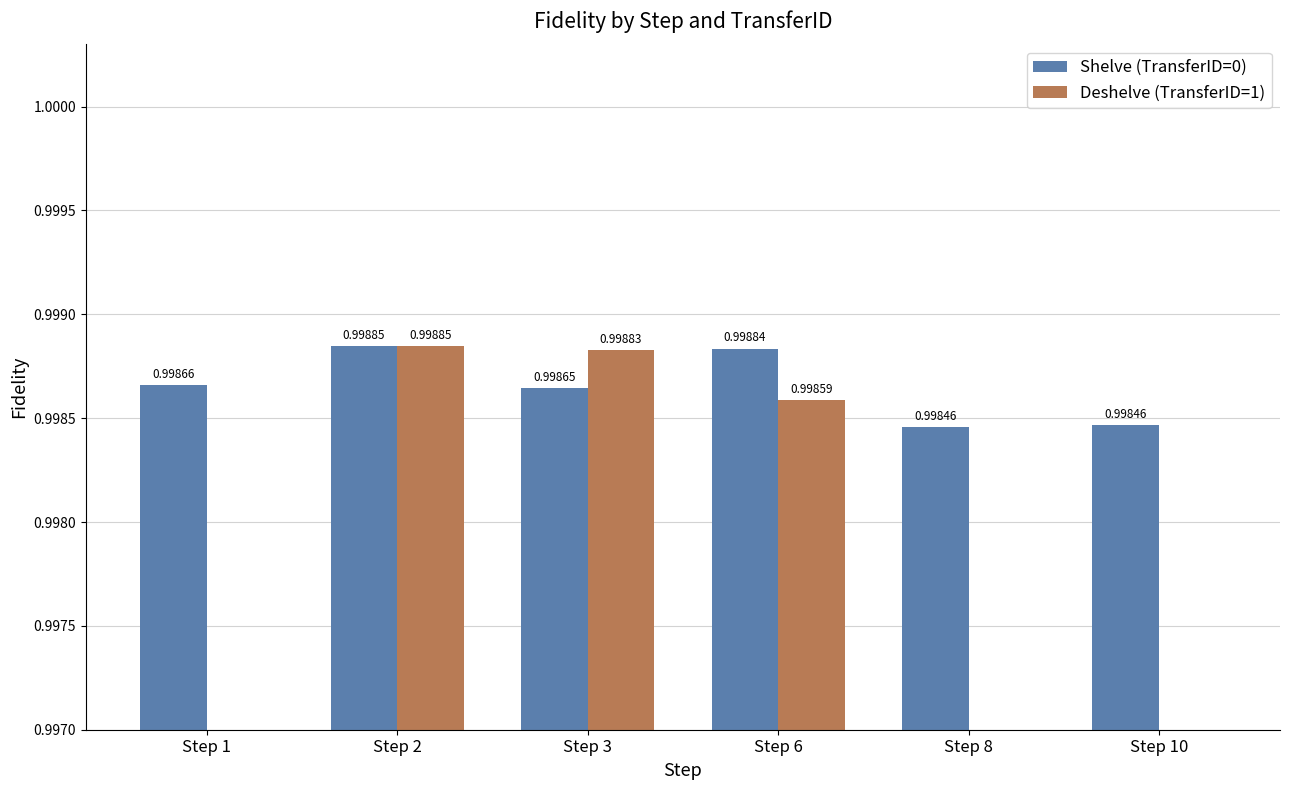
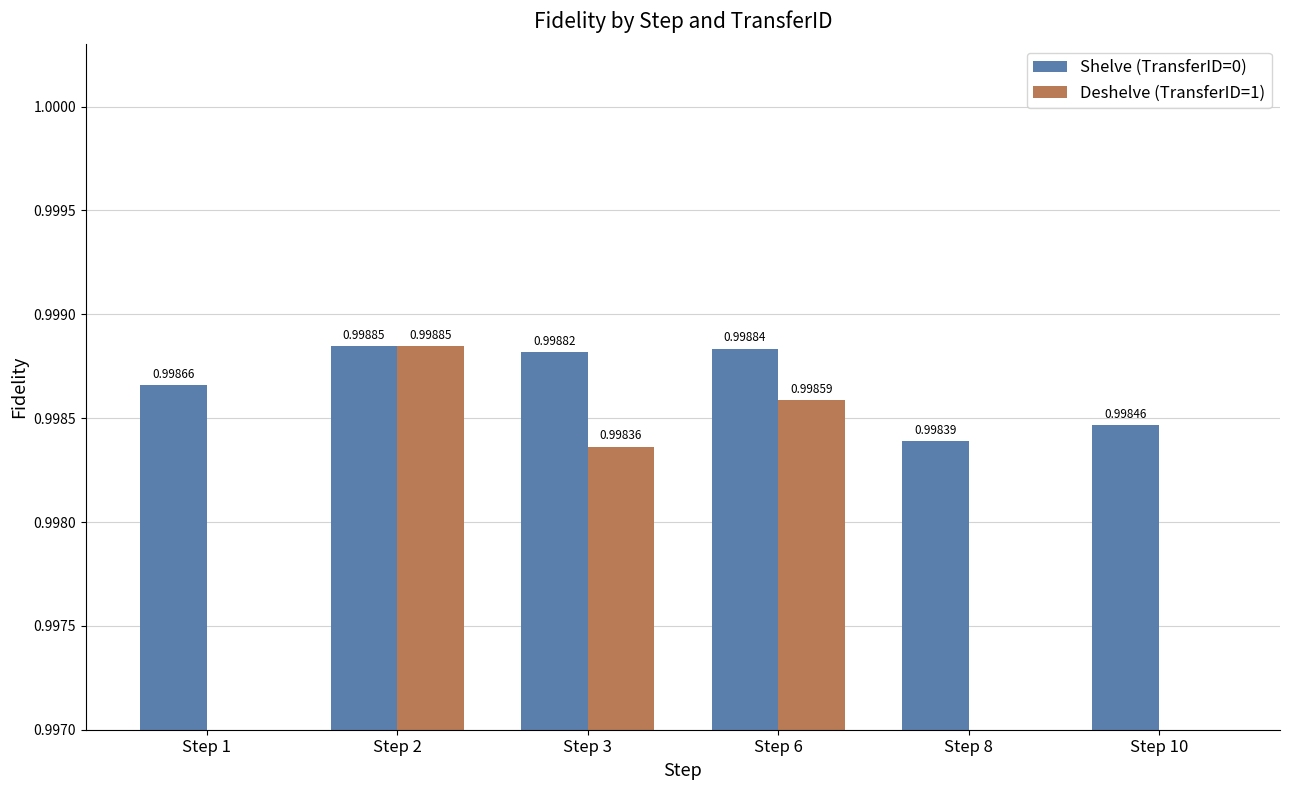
  {
    "Shelve (TransferID=0)": {
      "Step 1": 0.99866,
      "Step 2": 0.99885,
-     "Step 3": 0.99865,
+     "Step 3": 0.99882,
      "Step 6": 0.99884,
-     "Step 8": 0.99846,
+     "Step 8": 0.99839,
      "Step 10": 0.99846
    },
    "Deshelve (TransferID=1)": {
      "Step 2": 0.99885,
-     "Step 3": 0.99883,
+     "Step 3": 0.99836,
      "Step 6": 0.99859
    }
  }
